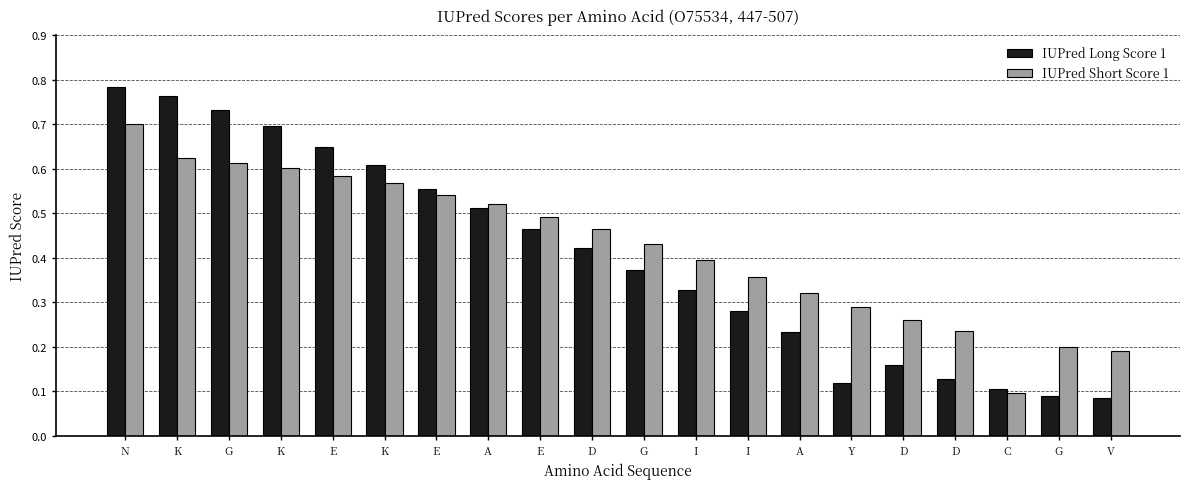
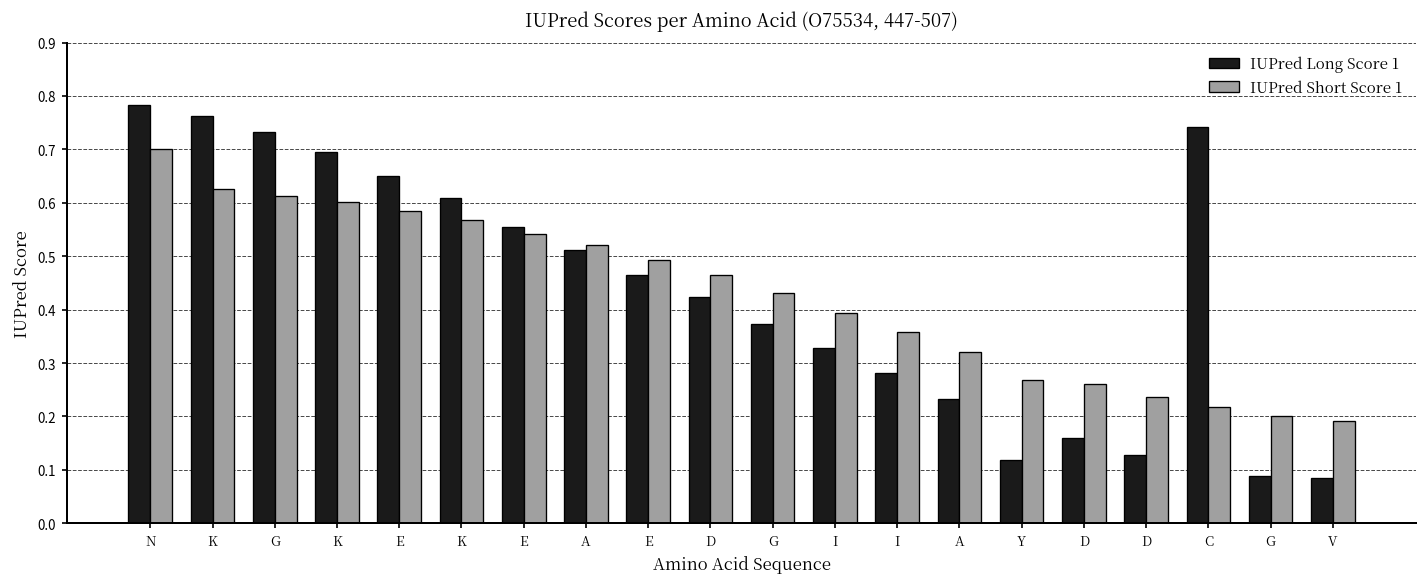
  {
    "IUPred Long Score 1": {
      "N": 0.78,
      "Y": 0.12,
-     "C": 0.11,
+     "C": 0.74,
      "V": 0.08
    },
    "IUPred Short Score 1": {
      "N": 0.70,
-     "Y": 0.29,
-     "C": 0.10,
+     "Y": 0.27,
+     "C": 0.22,
      "V": 0.19
    }
  }
